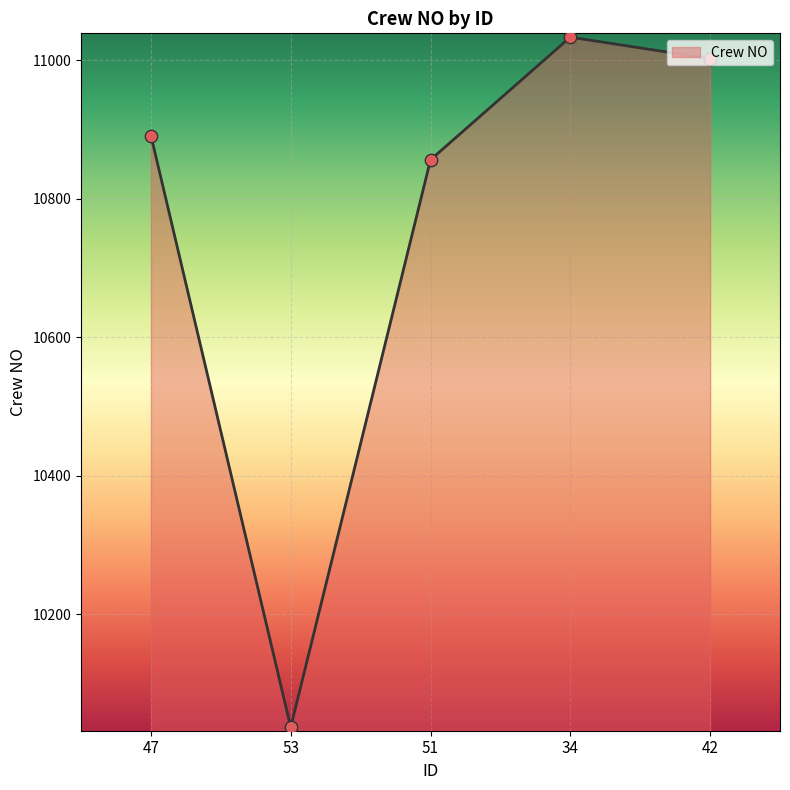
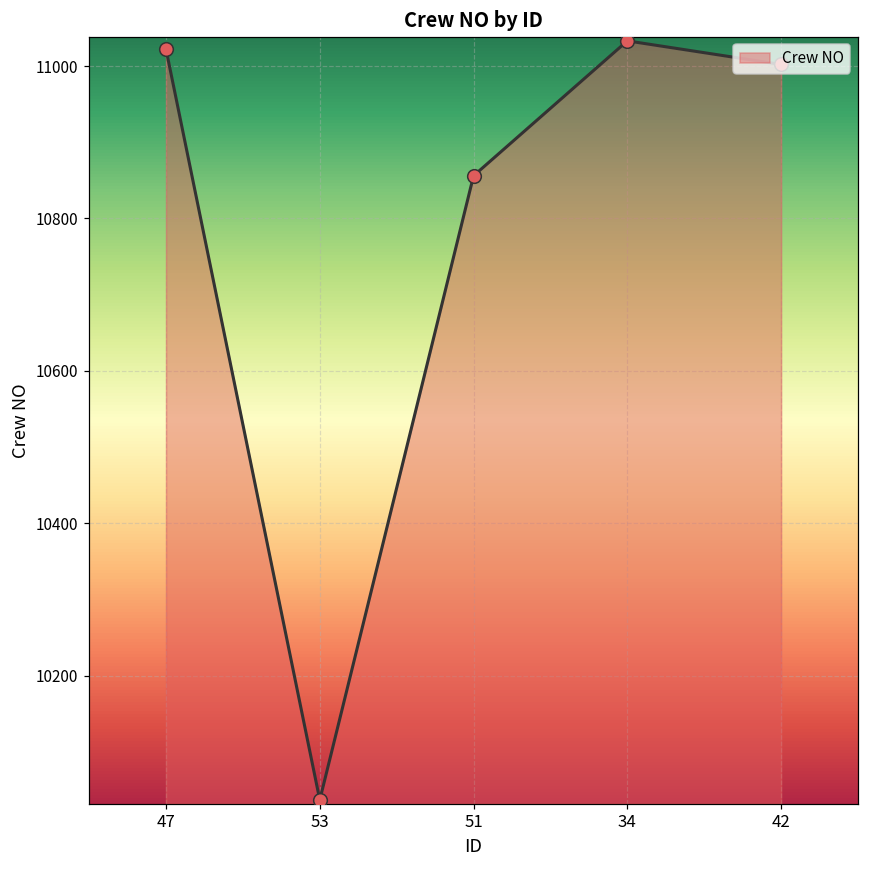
  {
-   "47": 10890,
+   "47": 11020,
    "53": 10040,
    "51": 10860,
    "34": 11030
  }
